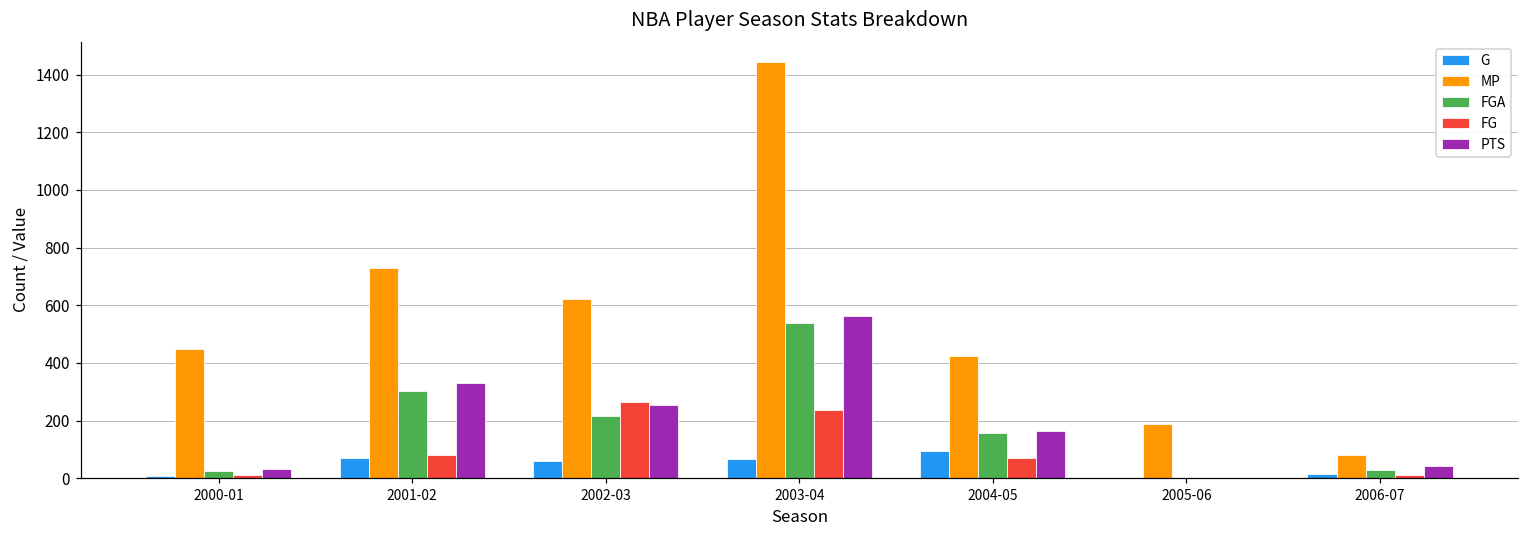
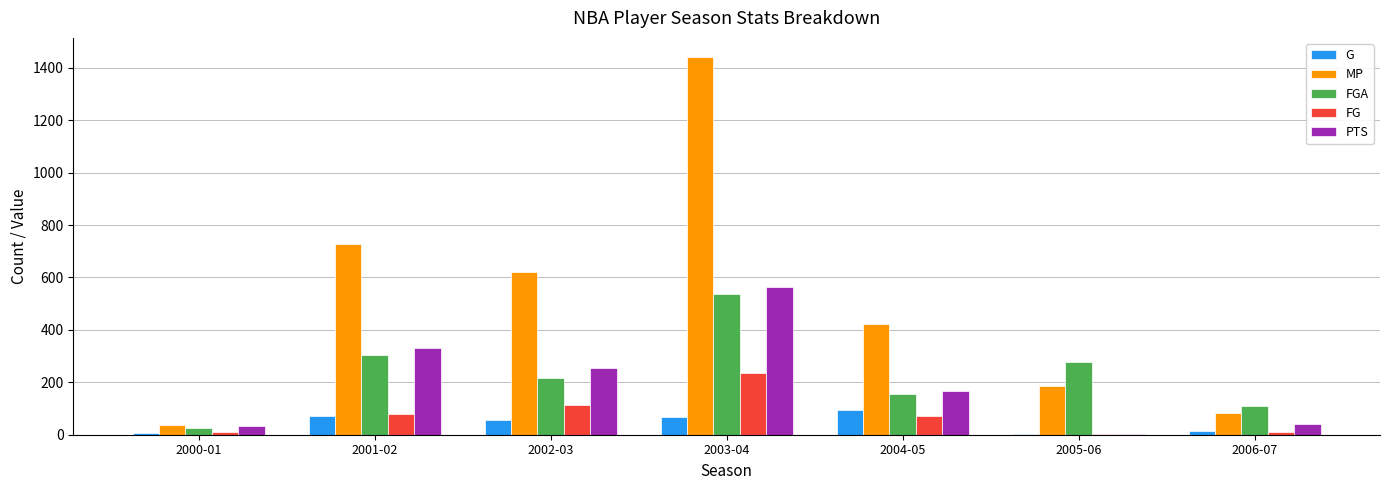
  {
    "G": {
      "2001-02": 70,
      "2002-03": 60,
      "2003-04": 70,
      "2004-05": 90,
      "2006-07": 10
    },
    "MP": {
-     "2000-01": 450,
+     "2000-01": 40,
      "2001-02": 730,
      "2002-03": 620,
      "2003-04": 1440,
      "2004-05": 420,
      "2005-06": 190,
      "2006-07": 80
    },
    "FGA": {
      "2000-01": 30,
      "2001-02": 300,
      "2002-03": 220,
      "2003-04": 540,
      "2004-05": 160,
-     "2005-06": 0,
-     "2006-07": 30
+     "2005-06": 280,
+     "2006-07": 110
    },
    "FG": {
      "2000-01": 10,
      "2001-02": 80,
-     "2002-03": 270,
+     "2002-03": 110,
      "2003-04": 240,
      "2004-05": 70,
      "2006-07": 10
    },
    "PTS": {
      "2000-01": 30,
      "2001-02": 330,
      "2002-03": 260,
      "2003-04": 560,
      "2004-05": 170,
      "2006-07": 40
    }
  }
